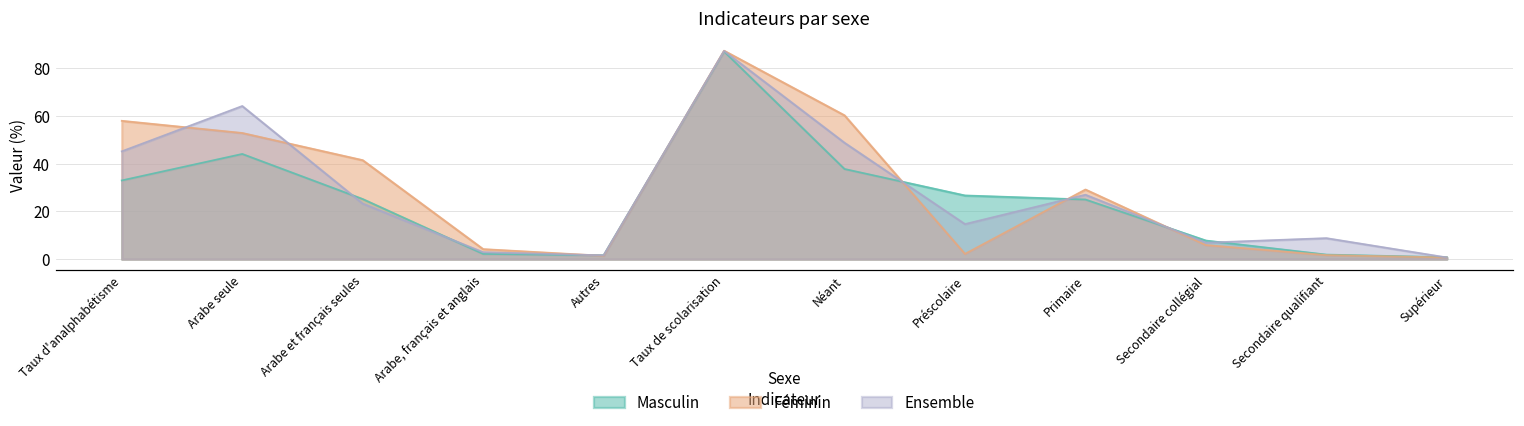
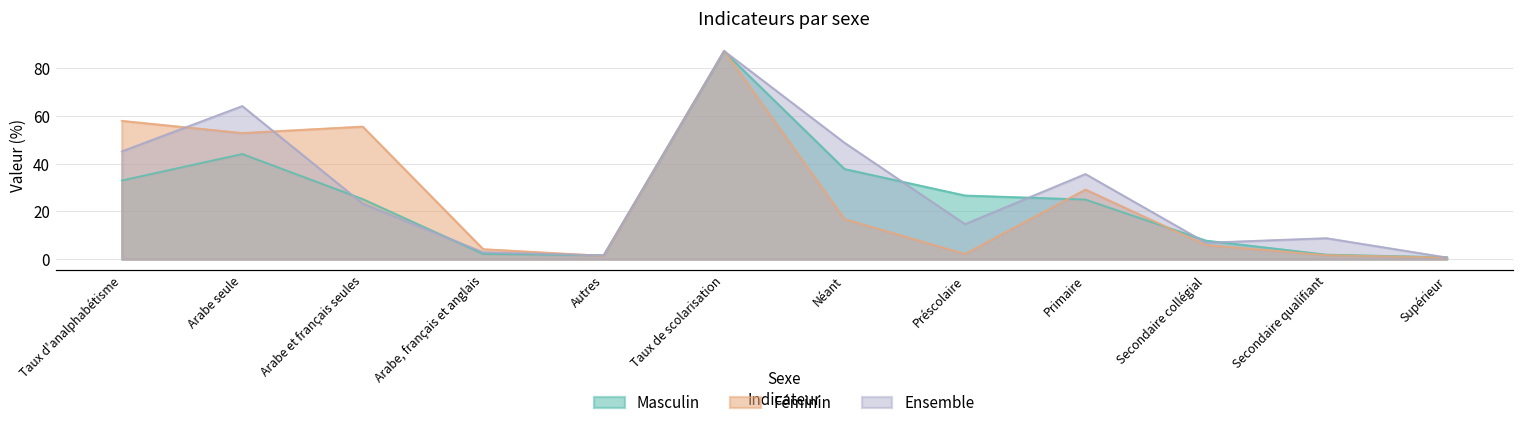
  {
    "Masculin": {
      "Taux d'analphabétisme": 33,
      "Arabe seule": 44,
      "Arabe et français seules": 25,
      "Néant": 38,
      "Préscolaire": 27,
      "Primaire": 25
    },
    "Féminin": {
      "Taux d'analphabétisme": 58,
      "Arabe seule": 53,
-     "Arabe et français seules": 42,
+     "Arabe et français seules": 56,
      "Arabe, français et anglais": 4,
-     "Néant": 60,
+     "Néant": 17,
      "Préscolaire": 2,
      "Primaire": 29
    },
    "Ensemble": {
      "Taux d'analphabétisme": 45,
      "Arabe seule": 64,
      "Arabe et français seules": 23,
      "Néant": 49,
      "Préscolaire": 15,
-     "Primaire": 27,
+     "Primaire": 36,
      "Secondaire qualifiant": 9
    }
  }
